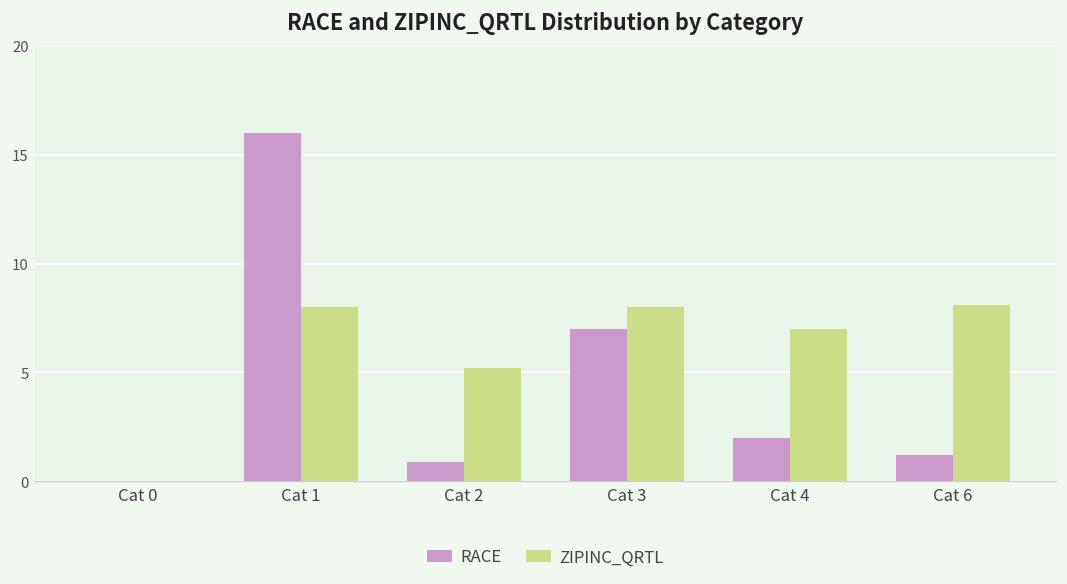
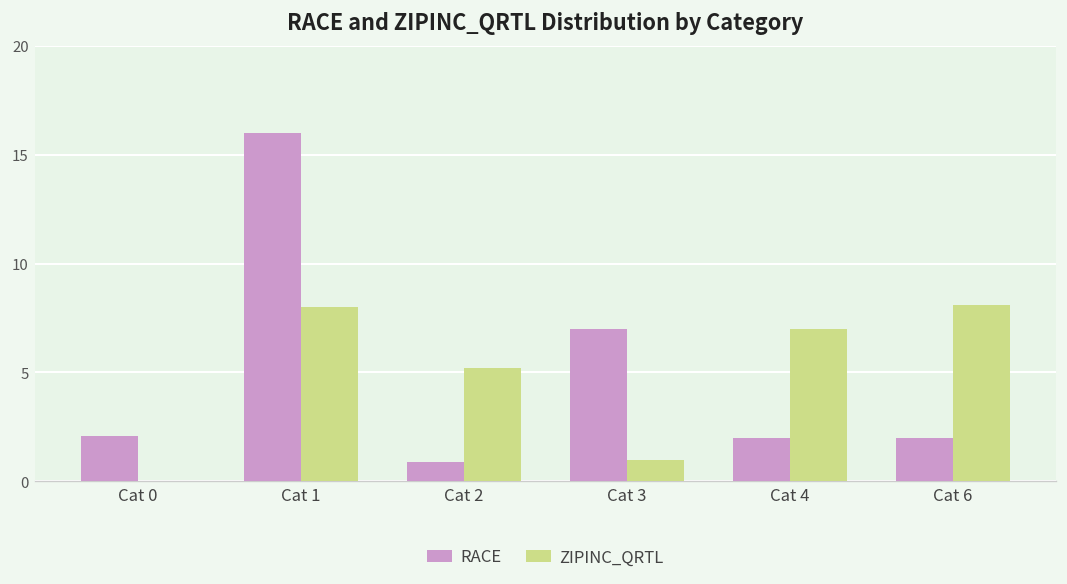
  {
    "RACE": {
-     "Cat 0": 0.0,
+     "Cat 0": 2.1,
      "Cat 1": 16.0,
      "Cat 2": 0.9,
      "Cat 3": 7.0,
      "Cat 4": 2.0,
-     "Cat 6": 1.2
+     "Cat 6": 2.0
    },
    "ZIPINC_QRTL": {
      "Cat 0": 0,
      "Cat 1": 8,
      "Cat 2": 5.2,
-     "Cat 3": 8,
+     "Cat 3": 1,
      "Cat 4": 7,
      "Cat 6": 8
    }
  }
